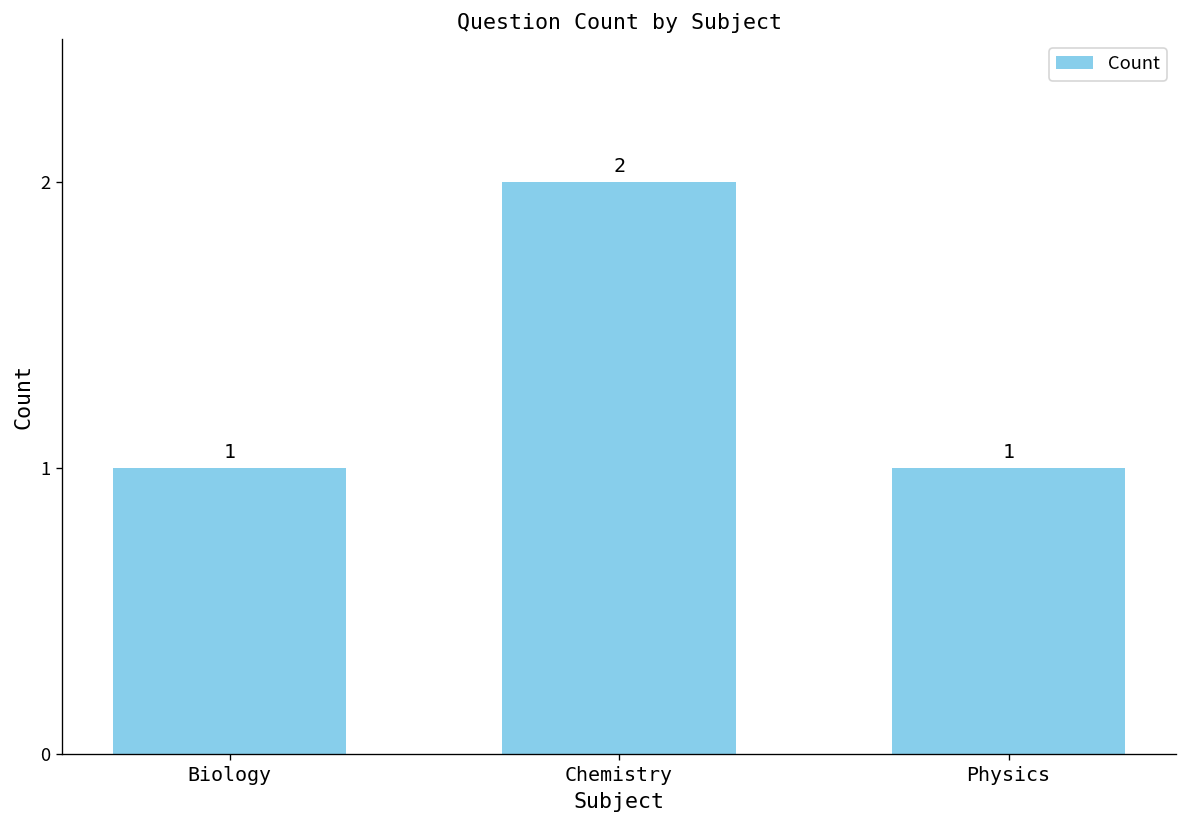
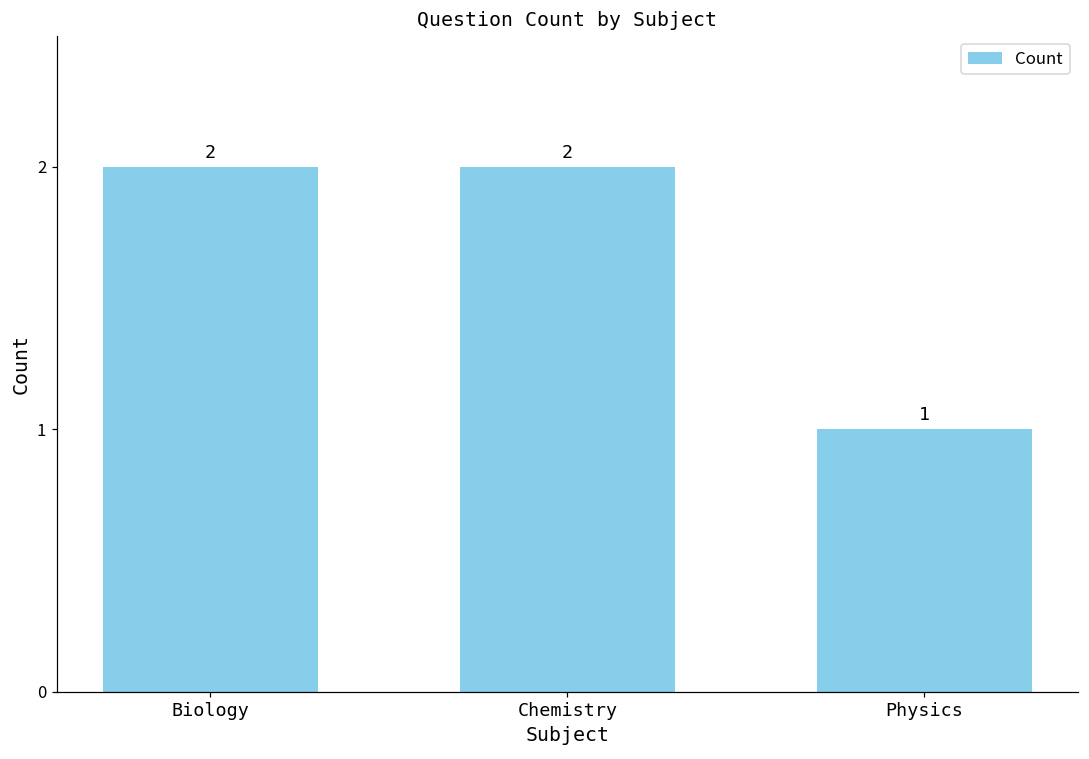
  {
-   "Biology": 1,
+   "Biology": 2,
    "Chemistry": 2,
    "Physics": 1
  }
